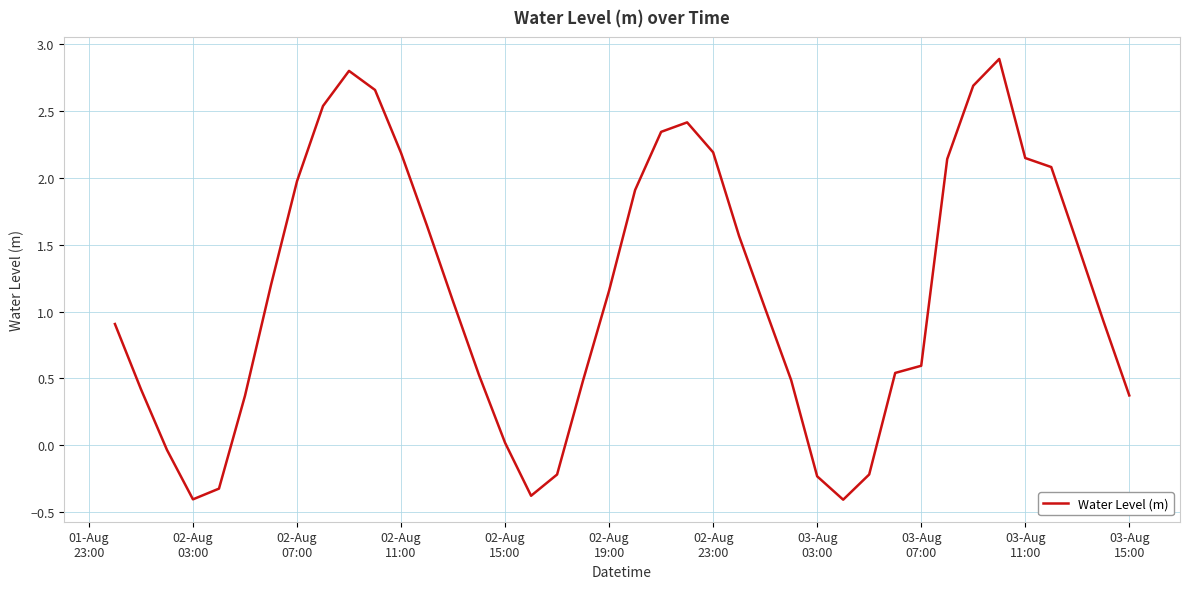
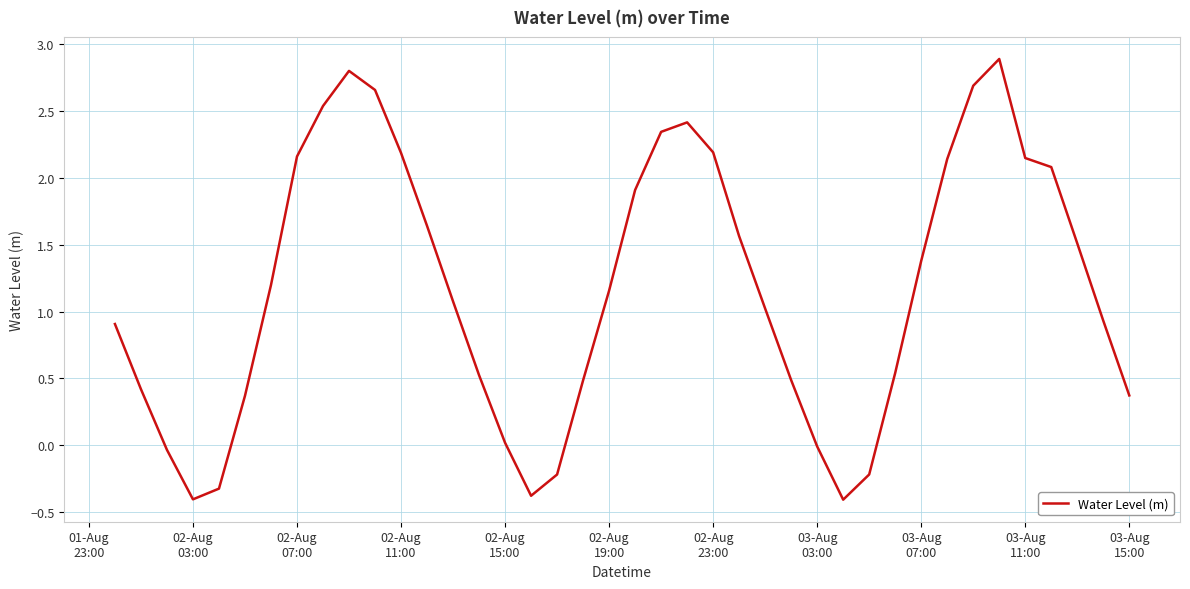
  {
    "02-Aug 03:00": -0.40,
-   "02-Aug 07:00": 1.97,
+   "02-Aug 07:00": 2.16,
    "02-Aug 11:00": 2.19,
    "02-Aug 15:00": 0.02,
    "02-Aug 19:00": 1.16,
    "02-Aug 23:00": 2.19,
-   "03-Aug 03:00": -0.23,
-   "03-Aug 07:00": 0.59,
+   "03-Aug 03:00": -0.01,
+   "03-Aug 07:00": 1.38,
    "03-Aug 11:00": 2.15,
    "03-Aug 15:00": 0.37
  }
